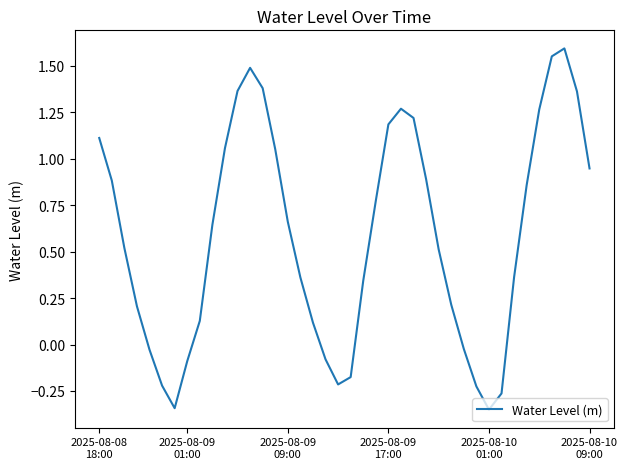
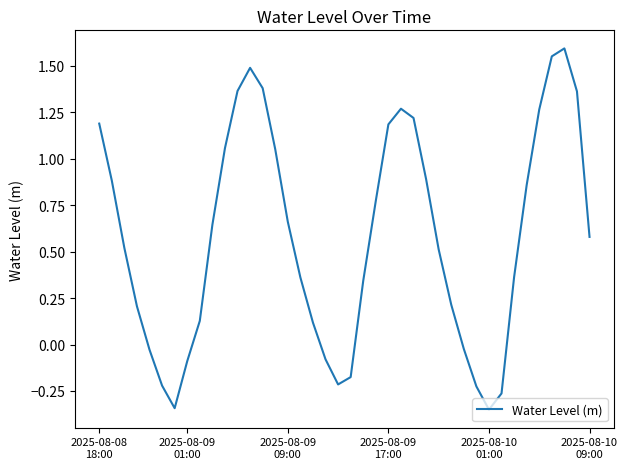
  {
-   "2025-08-08 18:00": 1.11,
+   "2025-08-08 18:00": 1.19,
    "2025-08-09 01:00": -0.09,
    "2025-08-09 09:00": 0.66,
    "2025-08-09 17:00": 1.18,
-   "2025-08-10 09:00": 0.95
+   "2025-08-10 09:00": 0.58
  }
